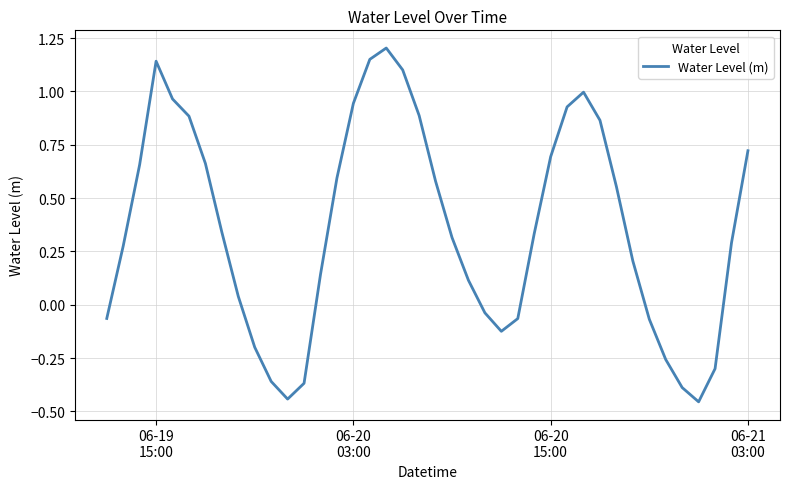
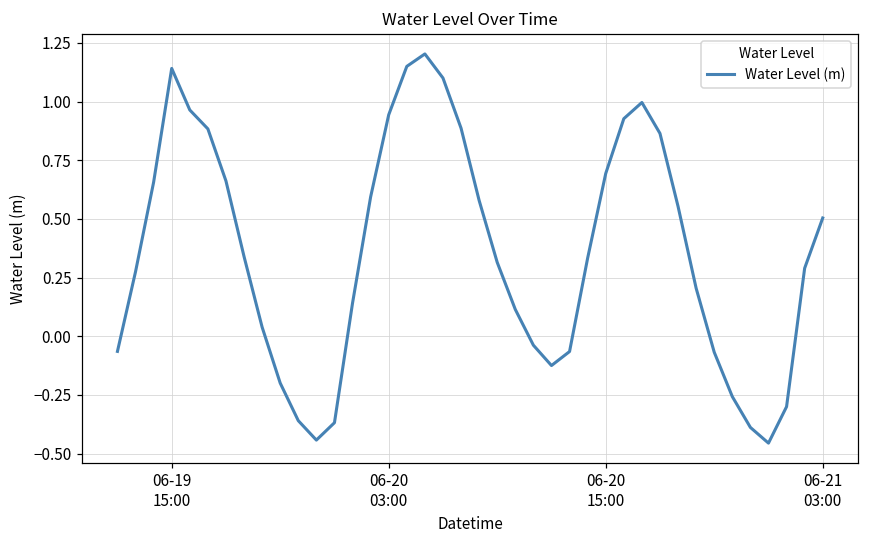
  {
    "06-19 15:00": 1.14,
    "06-20 03:00": 0.94,
    "06-20 15:00": 0.69,
-   "06-21 03:00": 0.72
+   "06-21 03:00": 0.50
  }
